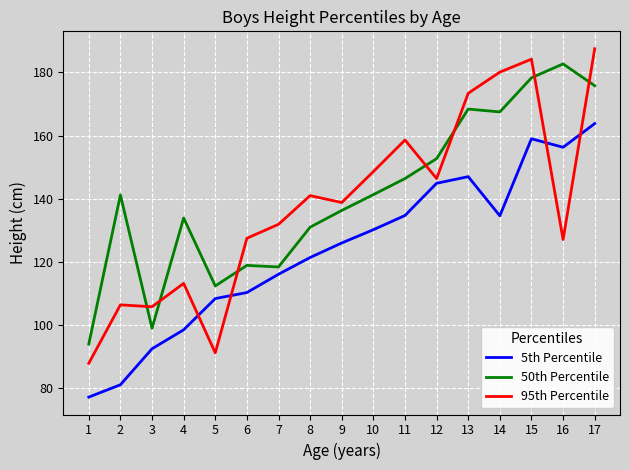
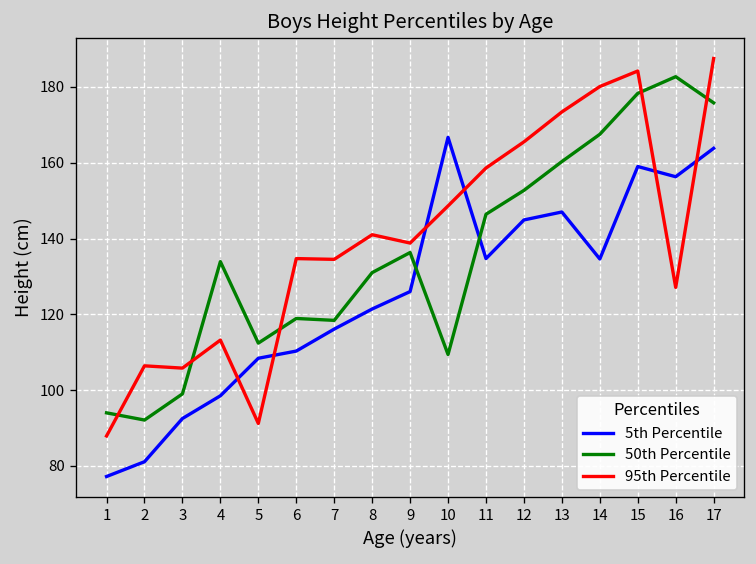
  {
    "5th Percentile": {
      "1": 77,
      "2": 81,
      "3": 93,
      "4": 99,
      "5": 108,
      "6": 110,
      "7": 116,
      "8": 121,
      "9": 126,
-     "10": 130,
+     "10": 167,
      "11": 135,
      "12": 145,
      "13": 147,
      "14": 135,
      "15": 159,
      "16": 156,
      "17": 164
    },
    "50th Percentile": {
      "1": 94,
-     "2": 141,
+     "2": 92,
      "3": 99,
      "4": 134,
      "5": 112,
      "6": 119,
      "7": 118,
      "8": 131,
      "9": 136,
-     "10": 141,
+     "10": 109,
      "11": 146,
      "12": 153,
-     "13": 168,
+     "13": 160,
      "14": 168,
      "15": 178,
      "16": 183,
      "17": 176
    },
    "95th Percentile": {
      "1": 88,
      "2": 106,
      "3": 106,
      "4": 113,
      "5": 91,
-     "6": 128,
-     "7": 132,
+     "6": 135,
+     "7": 135,
      "8": 141,
      "9": 139,
      "10": 149,
      "11": 159,
-     "12": 146,
+     "12": 166,
      "13": 173,
      "14": 180,
      "15": 184,
      "16": 127,
      "17": 188
    }
  }
